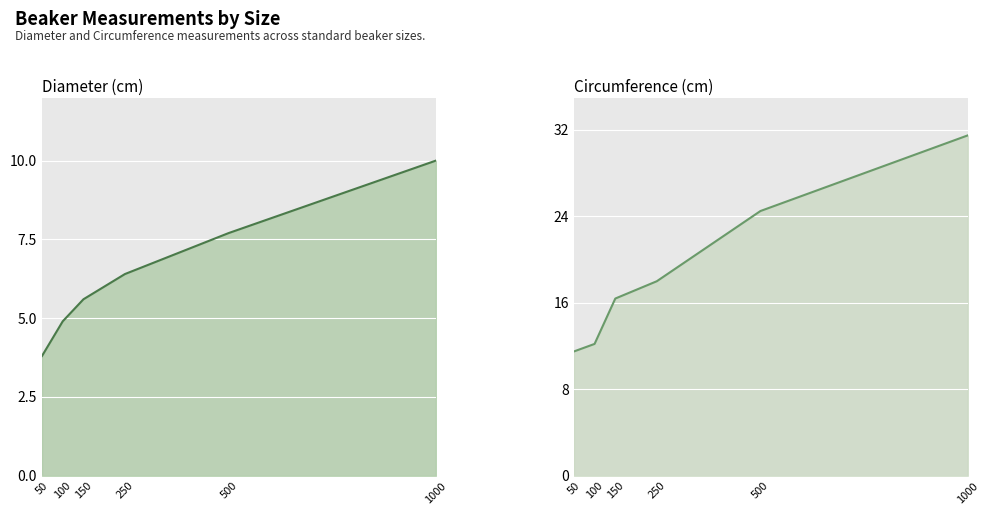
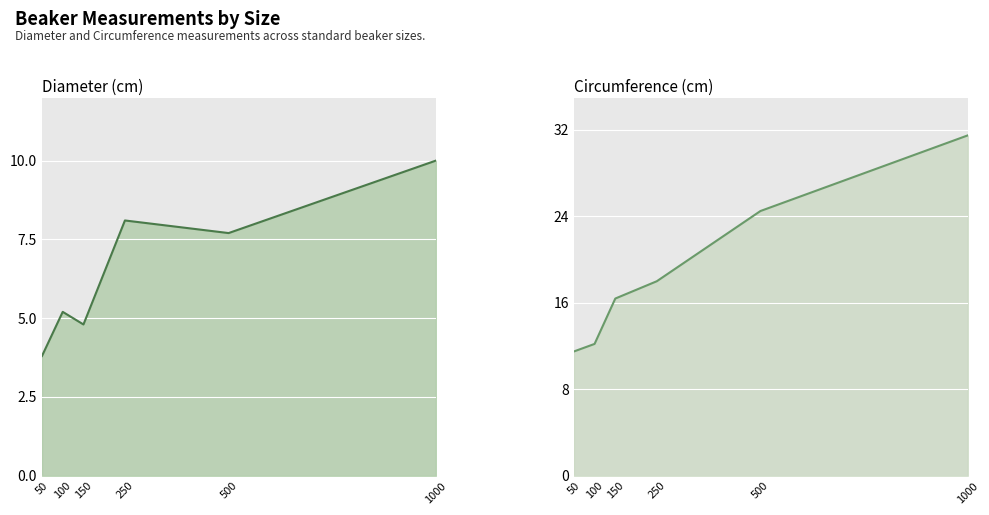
  {
    "Diameter (cm)": {
      "50": 3.8,
-     "100": 4.9,
-     "150": 5.6,
-     "250": 6.4,
+     "100": 5.2,
+     "150": 4.8,
+     "250": 8.1,
      "500": 7.7,
      "1000": 10.0
    },
    "Circumference (cm)": {
      "50": 11.5,
      "100": 12.2,
      "150": 16.4,
      "250": 18.0,
      "500": 24.5,
      "1000": 31.5
    }
  }
